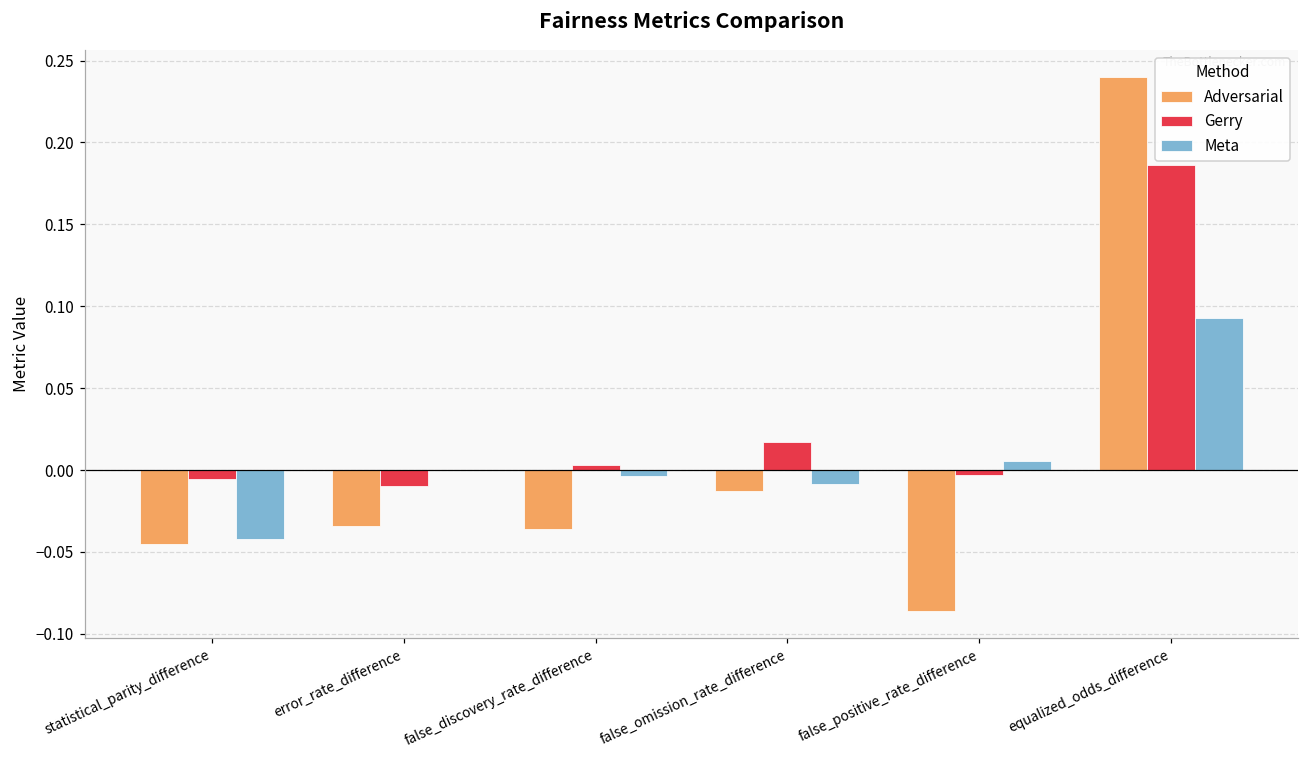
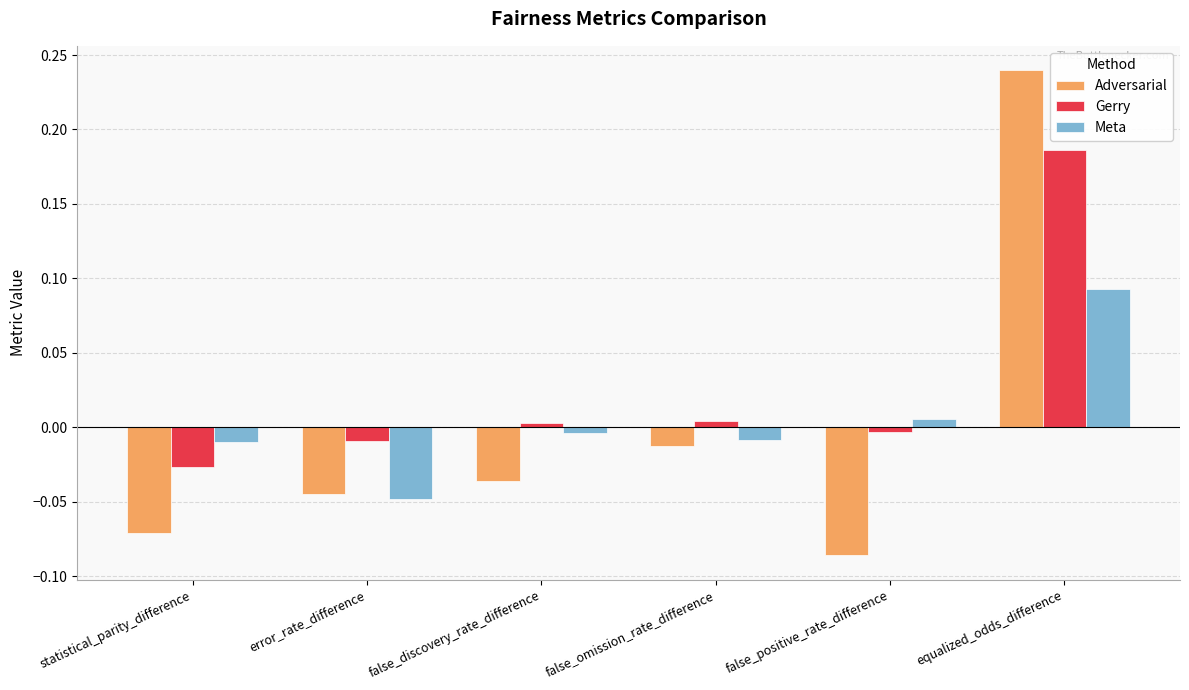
  {
    "Adversarial": {
-     "statistical_parity_difference": -0.045,
-     "error_rate_difference": -0.034,
+     "statistical_parity_difference": -0.071,
+     "error_rate_difference": -0.045,
      "false_discovery_rate_difference": -0.036,
      "false_omission_rate_difference": -0.013,
      "false_positive_rate_difference": -0.086,
      "equalized_odds_difference": 0.240
    },
    "Gerry": {
-     "statistical_parity_difference": -0.005,
+     "statistical_parity_difference": -0.027,
      "error_rate_difference": -0.010,
      "false_discovery_rate_difference": 0.003,
-     "false_omission_rate_difference": 0.017,
+     "false_omission_rate_difference": 0.005,
      "false_positive_rate_difference": -0.003,
      "equalized_odds_difference": 0.186
    },
    "Meta": {
-     "statistical_parity_difference": -0.042,
-     "error_rate_difference": 0.000,
+     "statistical_parity_difference": -0.010,
+     "error_rate_difference": -0.048,
      "false_discovery_rate_difference": -0.004,
      "false_omission_rate_difference": -0.009,
      "false_positive_rate_difference": 0.006,
      "equalized_odds_difference": 0.093
    }
  }
